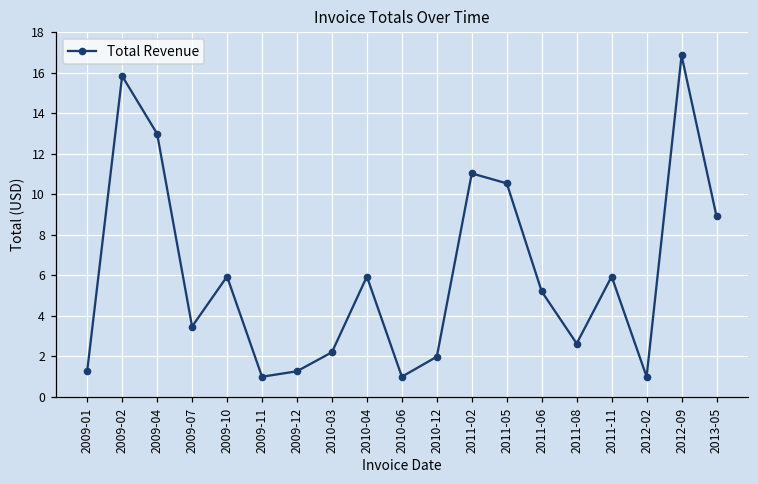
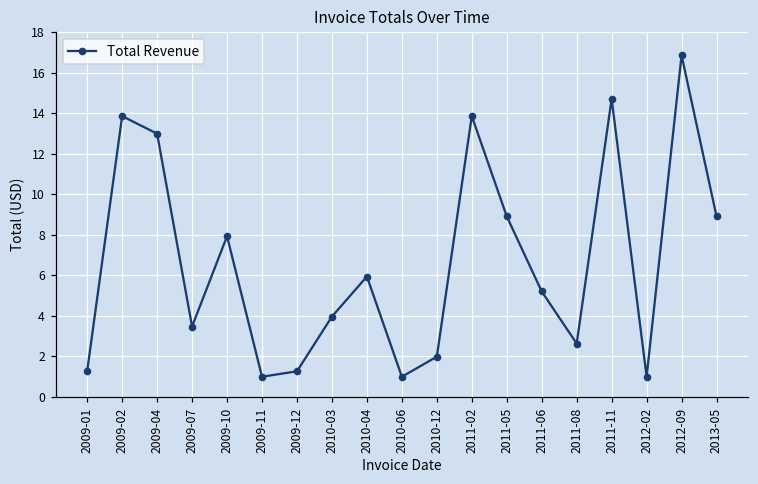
  {
    "2009-01": 1.3,
-   "2009-02": 15.8,
+   "2009-02": 13.9,
    "2009-04": 13.0,
    "2009-07": 3.5,
-   "2009-10": 5.9,
+   "2009-10": 7.9,
    "2009-11": 1.0,
    "2009-12": 1.3,
-   "2010-03": 2.2,
+   "2010-03": 4.0,
    "2010-04": 5.9,
    "2010-06": 1.0,
    "2010-12": 2.0,
-   "2011-02": 11.0,
-   "2011-05": 10.5,
+   "2011-02": 13.9,
+   "2011-05": 8.9,
    "2011-06": 5.2,
    "2011-08": 2.6,
-   "2011-11": 5.9,
+   "2011-11": 14.7,
    "2012-02": 1.0,
    "2012-09": 16.9,
    "2013-05": 8.9
  }
